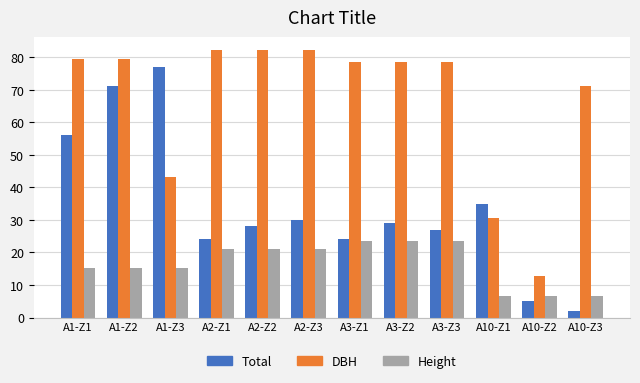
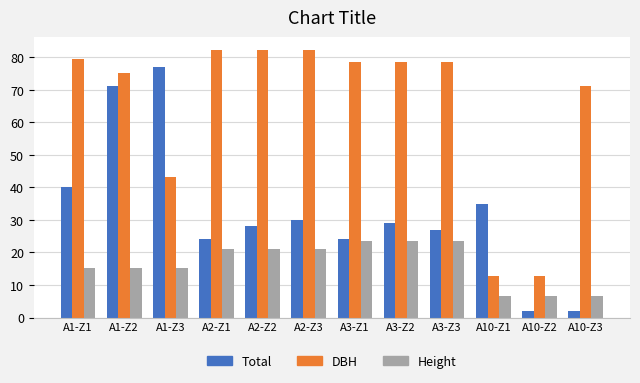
  {
    "Total": {
-     "A1-Z1": 56,
+     "A1-Z1": 40,
      "A1-Z2": 71,
      "A1-Z3": 77,
      "A2-Z1": 24,
      "A2-Z2": 28,
      "A2-Z3": 30,
      "A3-Z1": 24,
      "A3-Z2": 29,
      "A3-Z3": 27,
      "A10-Z1": 35,
-     "A10-Z2": 5,
+     "A10-Z2": 2,
      "A10-Z3": 2
    },
    "DBH": {
      "A1-Z1": 80,
-     "A1-Z2": 80,
+     "A1-Z2": 75,
      "A1-Z3": 43,
      "A2-Z1": 82,
      "A2-Z2": 82,
      "A2-Z3": 82,
      "A3-Z1": 79,
      "A3-Z2": 79,
      "A3-Z3": 79,
-     "A10-Z1": 31,
+     "A10-Z1": 13,
      "A10-Z2": 13,
      "A10-Z3": 71
    },
    "Height": {
      "A1-Z1": 15,
      "A1-Z2": 15,
      "A1-Z3": 15,
      "A2-Z1": 21,
      "A2-Z2": 21,
      "A2-Z3": 21,
      "A3-Z1": 24,
      "A3-Z2": 24,
      "A3-Z3": 24,
      "A10-Z1": 6,
      "A10-Z2": 6,
      "A10-Z3": 6
    }
  }
